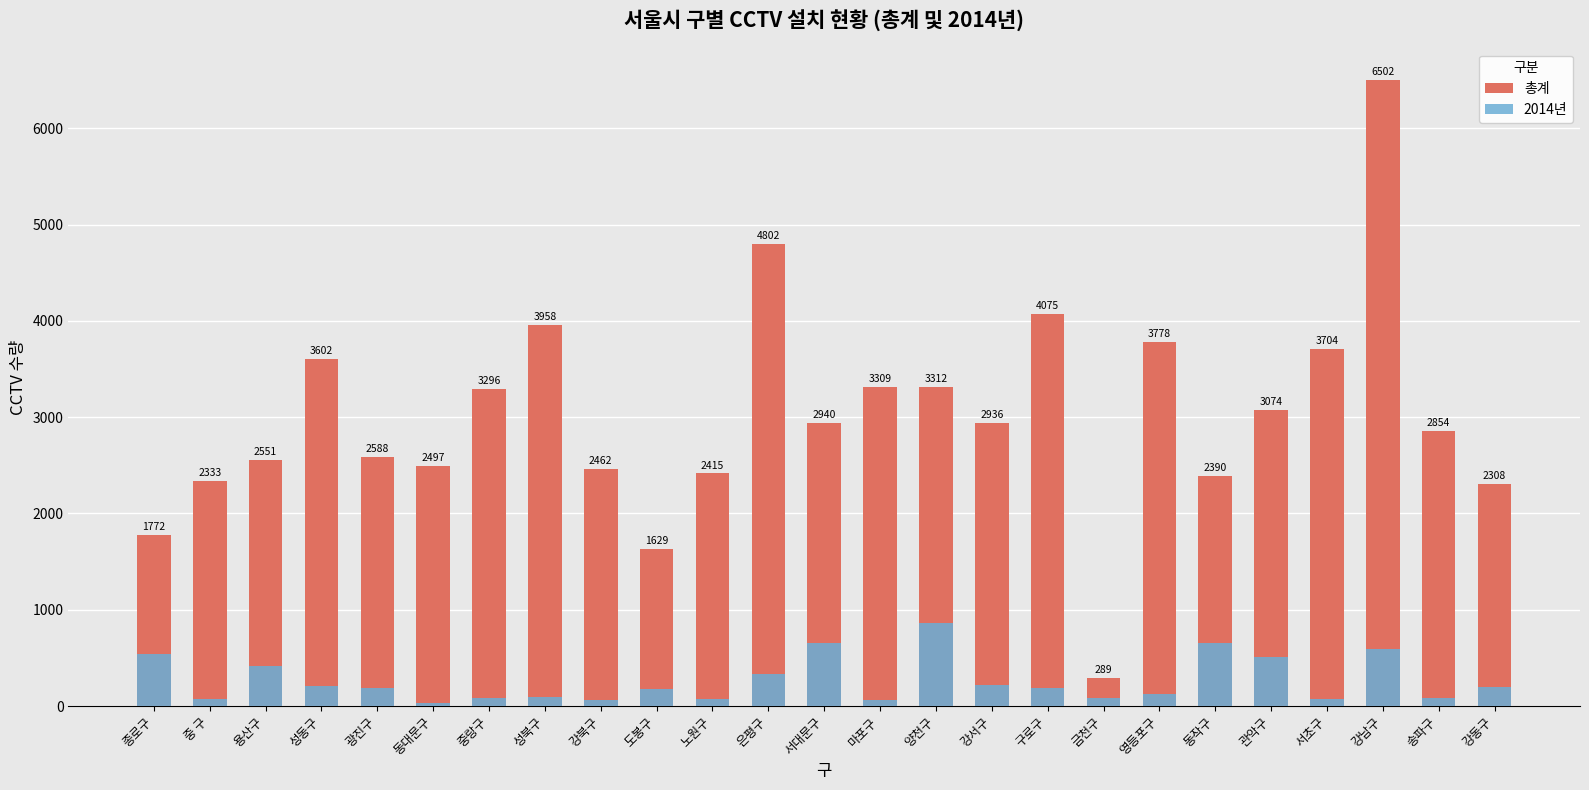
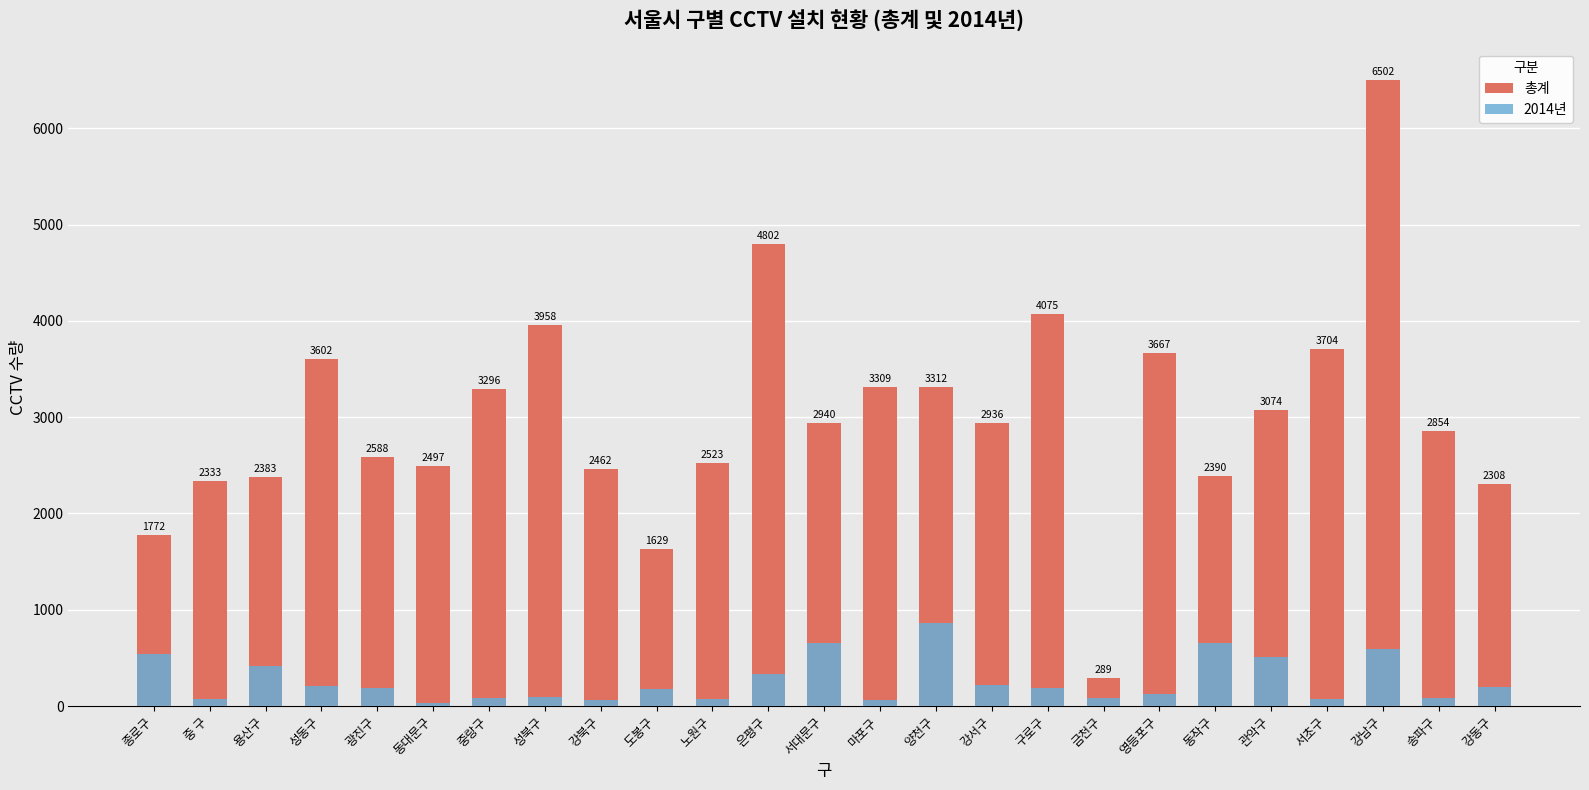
  {
    "총계": {
      "종로구": 1772,
      "중 구": 2333,
-     "용산구": 2551,
+     "용산구": 2383,
      "성동구": 3602,
      "광진구": 2588,
      "동대문구": 2497,
      "중랑구": 3296,
      "성북구": 3958,
      "강북구": 2462,
      "도봉구": 1629,
-     "노원구": 2415,
+     "노원구": 2523,
      "은평구": 4802,
      "서대문구": 2940,
      "마포구": 3309,
      "양천구": 3312,
      "강서구": 2936,
      "구로구": 4075,
      "금천구": 289,
-     "영등포구": 3778,
+     "영등포구": 3667,
      "동작구": 2390,
      "관악구": 3074,
      "서초구": 3704,
      "강남구": 6502,
      "송파구": 2854,
      "강동구": 2308
    }
  }
